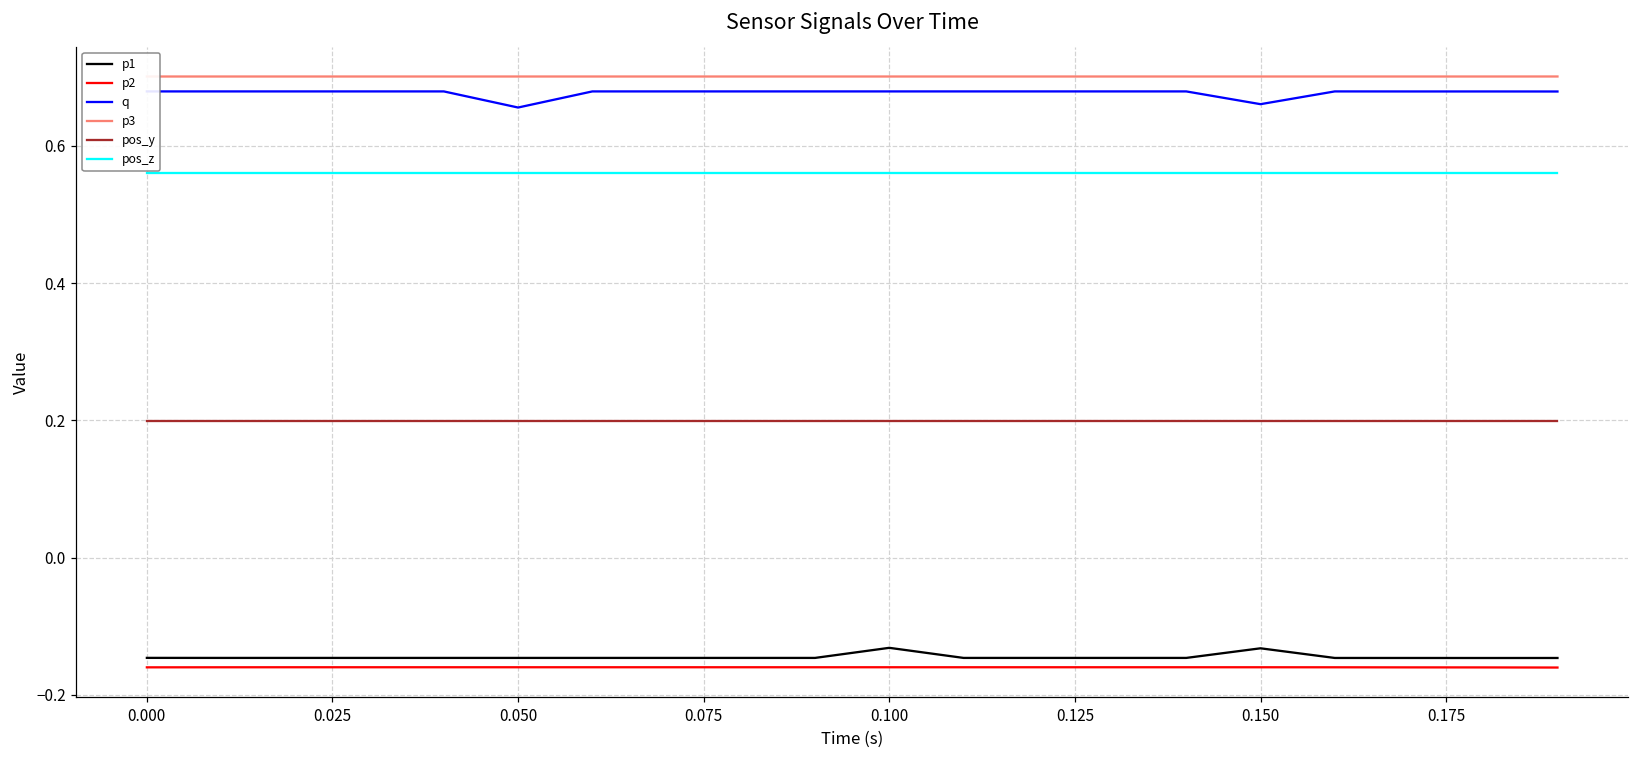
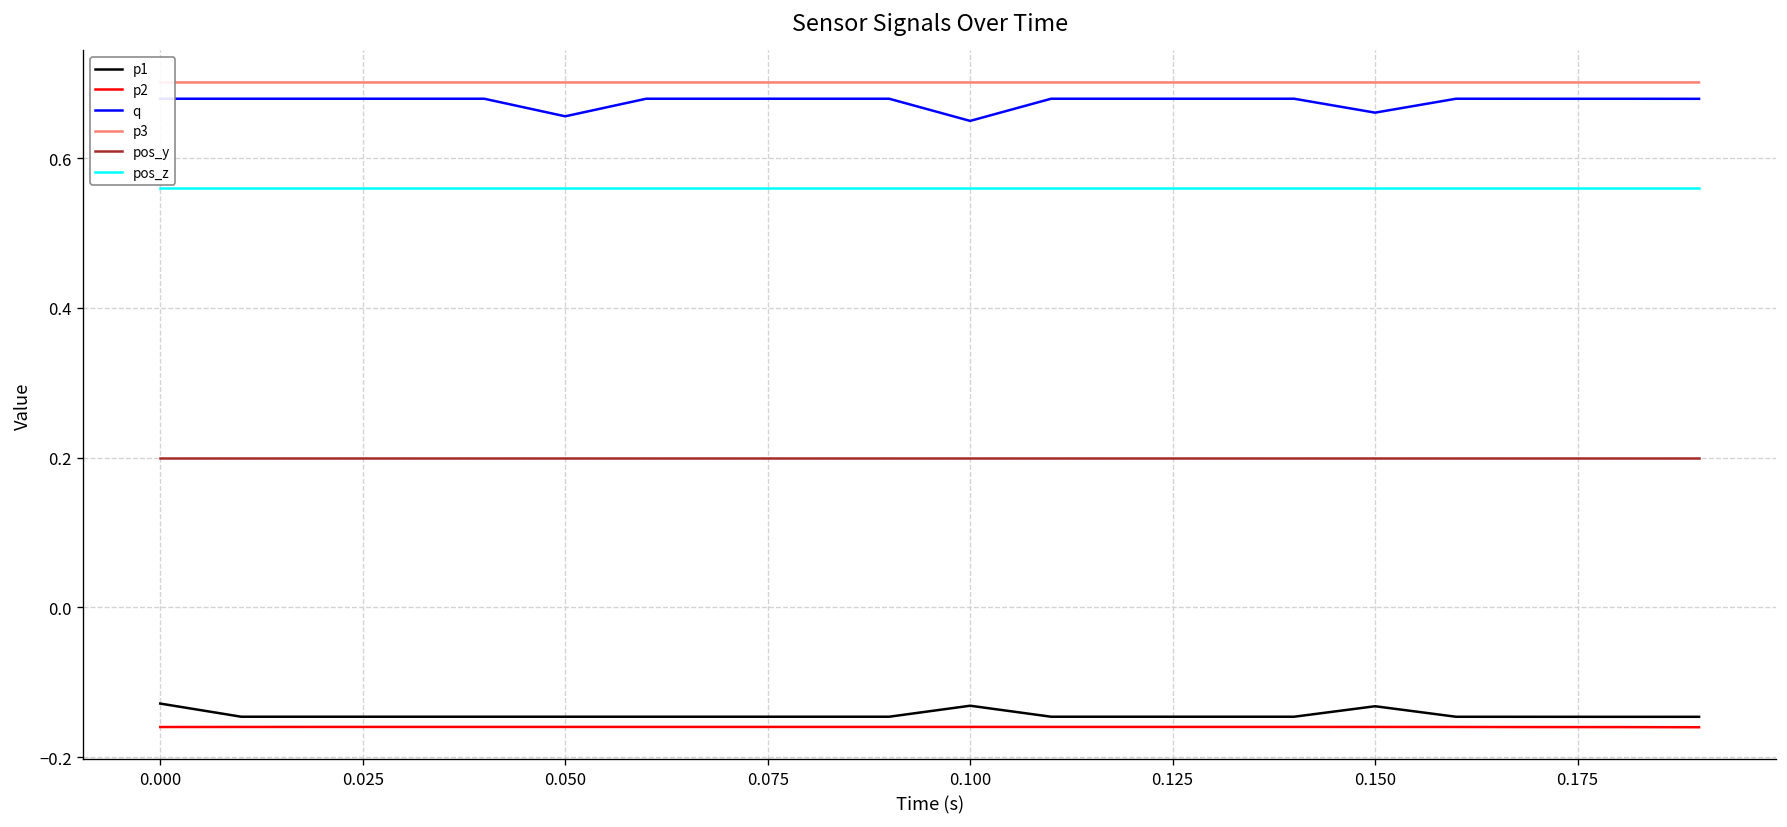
  {
    "p1": {
-     "0.000": -0.15,
+     "0.000": -0.13,
      "0.050": -0.15,
      "0.100": -0.13,
      "0.150": -0.13
    },
    "p2": {
      "0.000": -0.16,
      "0.050": -0.16,
      "0.100": -0.16,
      "0.150": -0.16
    },
    "q": {
      "0.050": 0.66,
-     "0.100": 0.68,
+     "0.100": 0.65,
      "0.150": 0.66
    },
    "p3": {
      "0.050": 0.70,
      "0.100": 0.70,
      "0.150": 0.70
    },
    "pos_y": {
      "0.000": 0.20,
      "0.050": 0.20,
      "0.100": 0.20,
      "0.150": 0.20
    },
    "pos_z": {
      "0.000": 0.56,
      "0.050": 0.56,
      "0.100": 0.56,
      "0.150": 0.56
    }
  }
